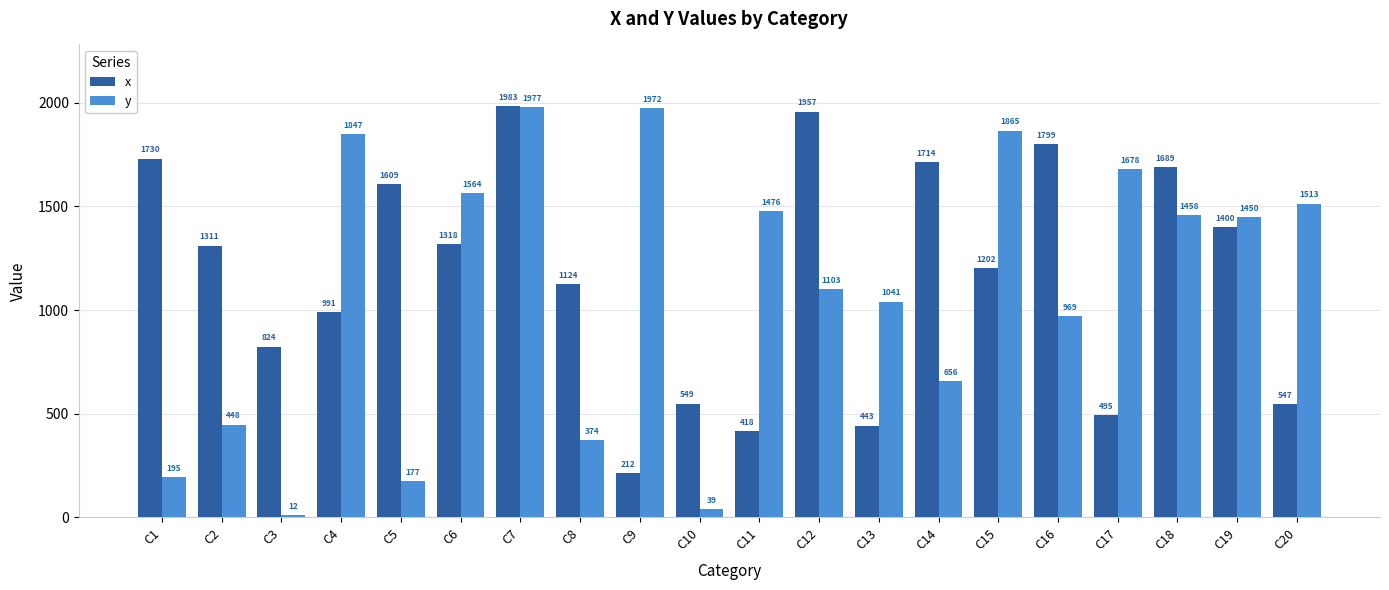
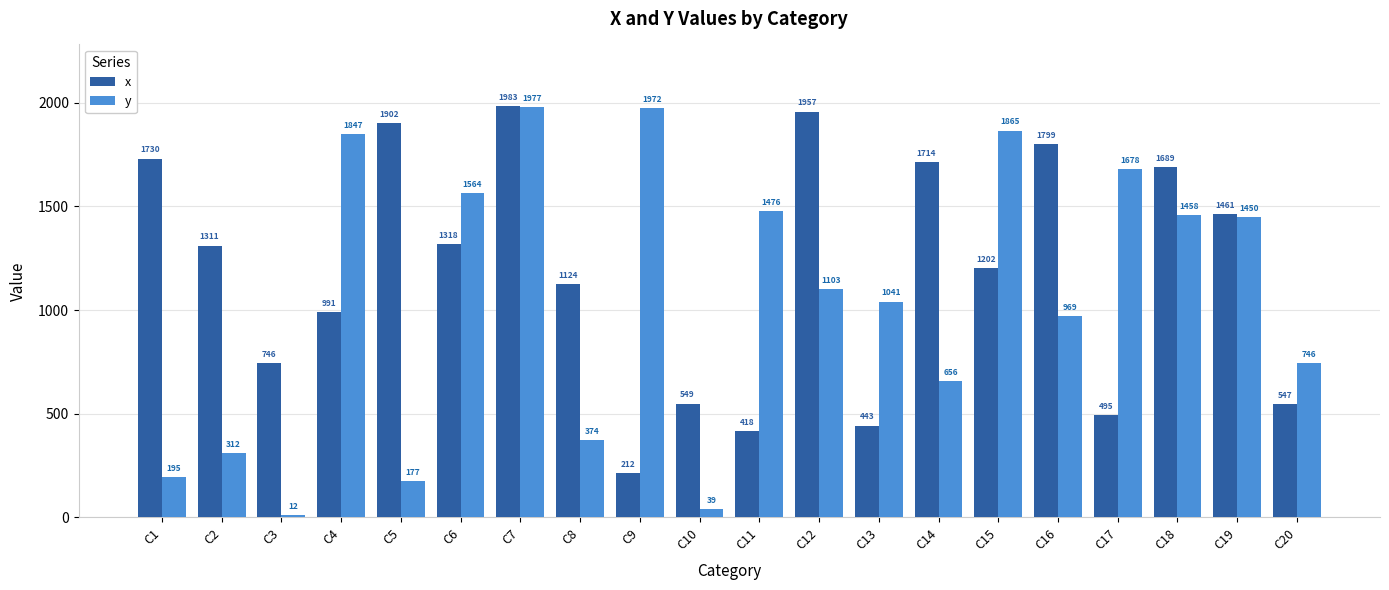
  {
    "x": {
      "C1": 1730,
      "C2": 1311,
-     "C3": 824,
+     "C3": 746,
      "C4": 991,
-     "C5": 1609,
+     "C5": 1902,
      "C6": 1318,
      "C7": 1983,
      "C8": 1124,
      "C9": 212,
      "C10": 549,
      "C11": 418,
      "C12": 1957,
      "C13": 443,
      "C14": 1714,
      "C15": 1202,
      "C16": 1799,
      "C17": 495,
      "C18": 1689,
-     "C19": 1400,
+     "C19": 1461,
      "C20": 547
    },
    "y": {
      "C1": 195,
-     "C2": 448,
+     "C2": 312,
      "C3": 12,
      "C4": 1847,
      "C5": 177,
      "C6": 1564,
      "C7": 1977,
      "C8": 374,
      "C9": 1972,
      "C10": 39,
      "C11": 1476,
      "C12": 1103,
      "C13": 1041,
      "C14": 656,
      "C15": 1865,
      "C16": 969,
      "C17": 1678,
      "C18": 1458,
      "C19": 1450,
-     "C20": 1513
+     "C20": 746
    }
  }
